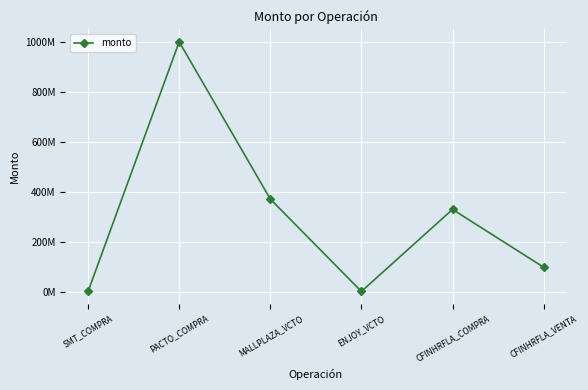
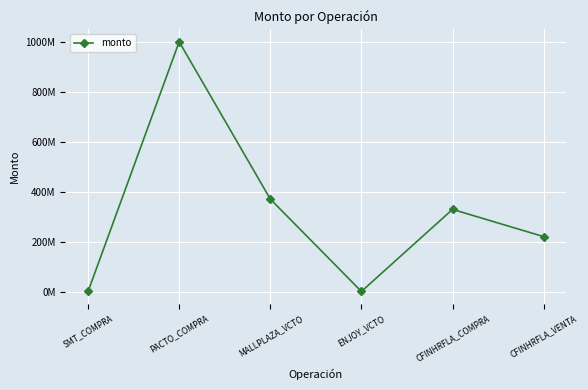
  {
    "SMT_COMPRA": 0,
    "PACTO_COMPRA": 1000000000,
    "MALLPLAZA_VCTO": 370000000,
    "ENJOY_VCTO": 0,
    "CFINHRFLA_COMPRA": 330000000,
-   "CFINHRFLA_VENTA": 100000000
+   "CFINHRFLA_VENTA": 220000000
  }
